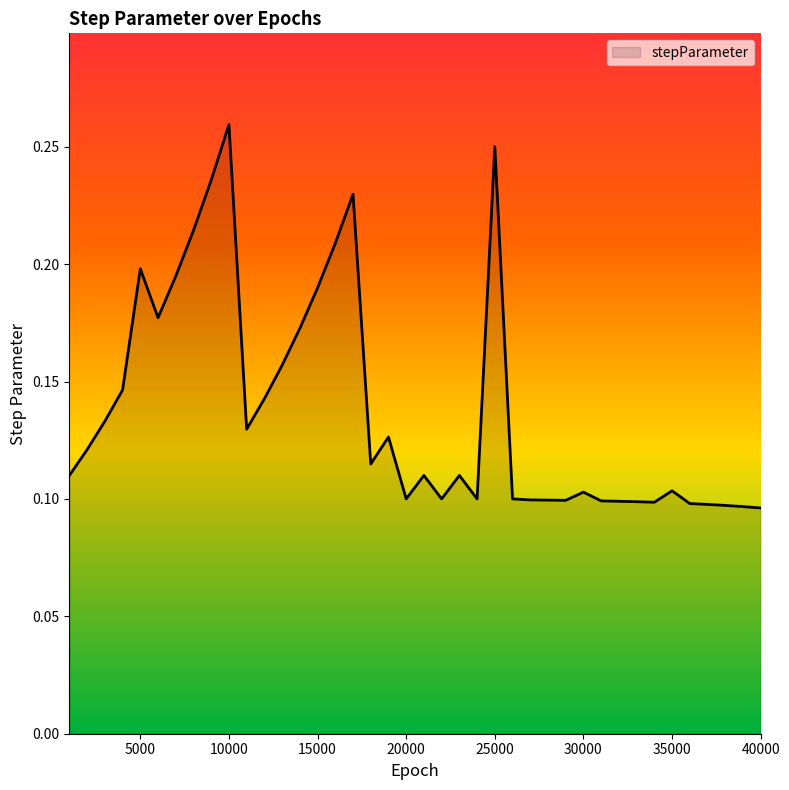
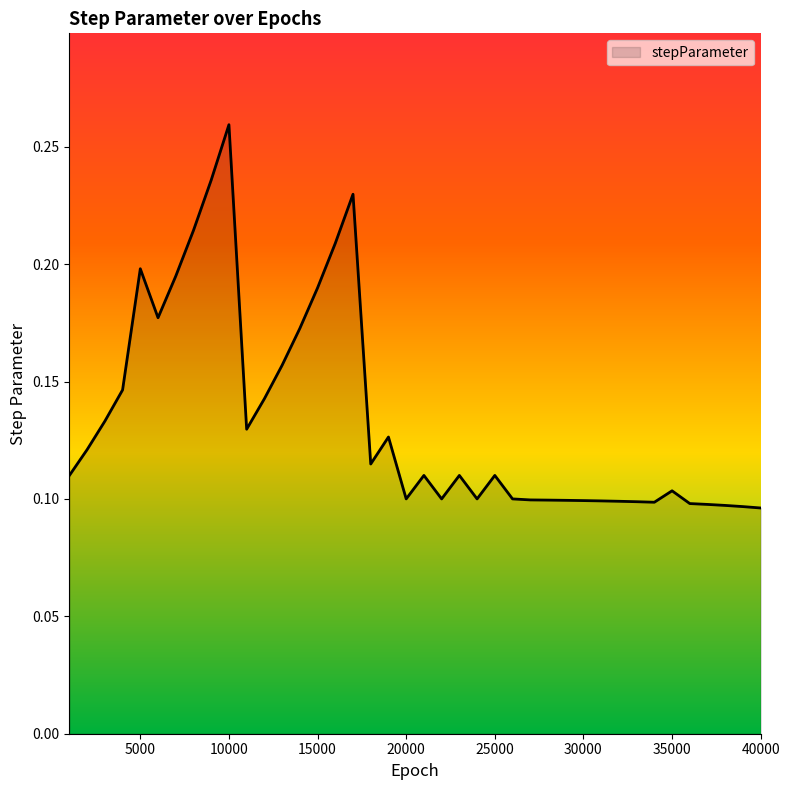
  {
    "5000": 0.198,
    "10000": 0.259,
    "15000": 0.190,
    "20000": 0.100,
-   "25000": 0.25,
-   "30000": 0.103,
+   "25000": 0.11,
+   "30000": 0.099,
    "35000": 0.103,
    "40000": 0.096
  }
